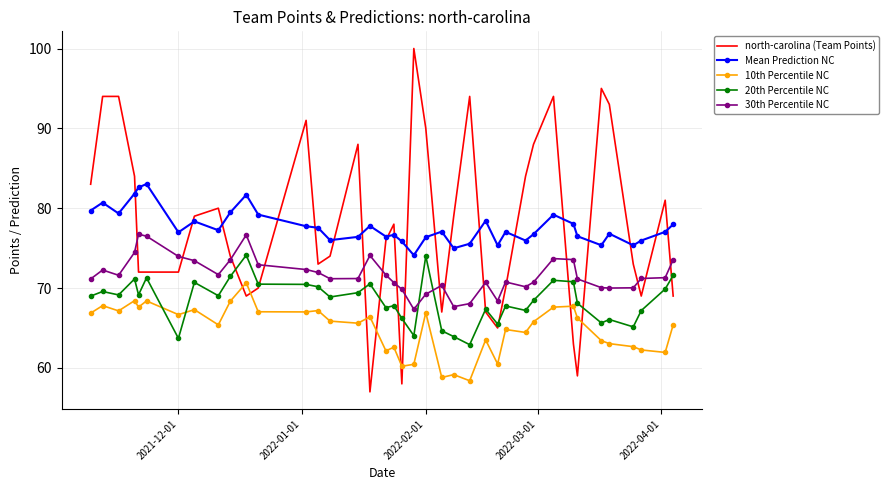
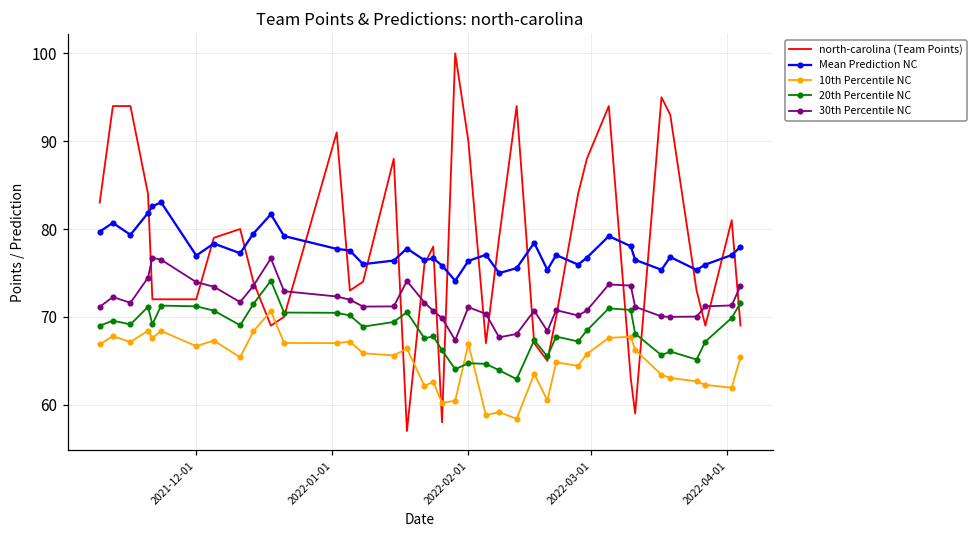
  {
    "north-carolina (Team Points)": {
      "2021-12-01": 72,
      "2022-02-01": 90
    },
    "Mean Prediction NC": {
      "2021-12-01": 77,
      "2022-02-01": 76
    },
    "10th Percentile NC": {
      "2021-12-01": 67,
      "2022-02-01": 67
    },
    "20th Percentile NC": {
-     "2021-12-01": 64,
-     "2022-02-01": 74
+     "2021-12-01": 71,
+     "2022-02-01": 65
    },
    "30th Percentile NC": {
      "2021-12-01": 74,
-     "2022-02-01": 69
+     "2022-02-01": 71
    }
  }
